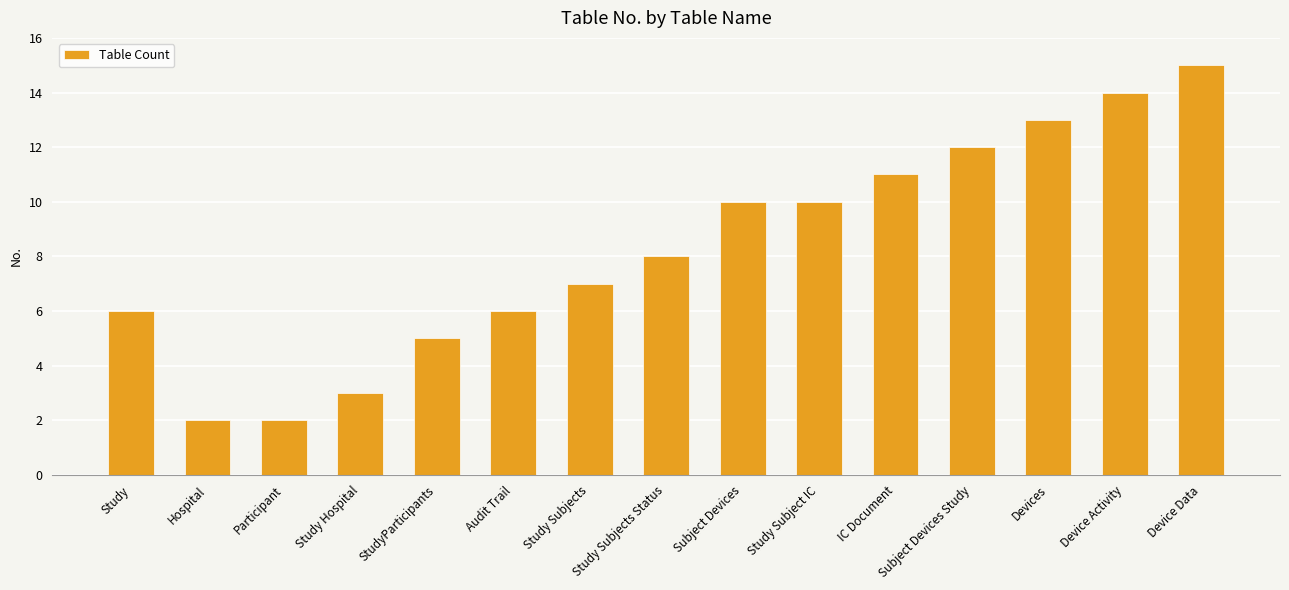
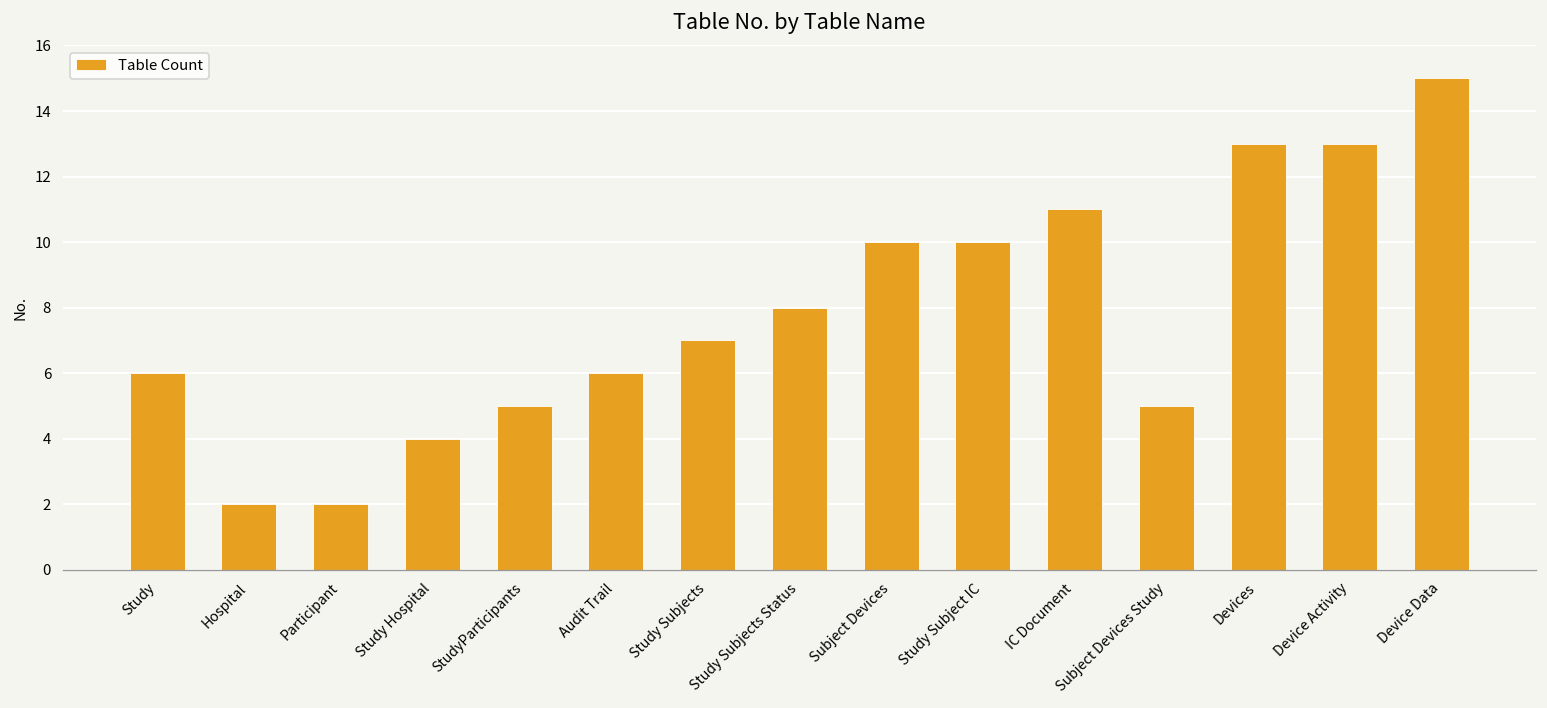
  {
    "Study": 6,
    "Hospital": 2,
    "Participant": 2,
-   "Study Hospital": 3,
+   "Study Hospital": 4,
    "StudyParticipants": 5,
    "Audit Trail": 6,
    "Study Subjects": 7,
    "Study Subjects Status": 8,
    "Subject Devices": 10,
    "Study Subject IC": 10,
    "IC Document": 11,
-   "Subject Devices Study": 12,
+   "Subject Devices Study": 5,
    "Devices": 13,
-   "Device Activity": 14,
+   "Device Activity": 13,
    "Device Data": 15
  }
